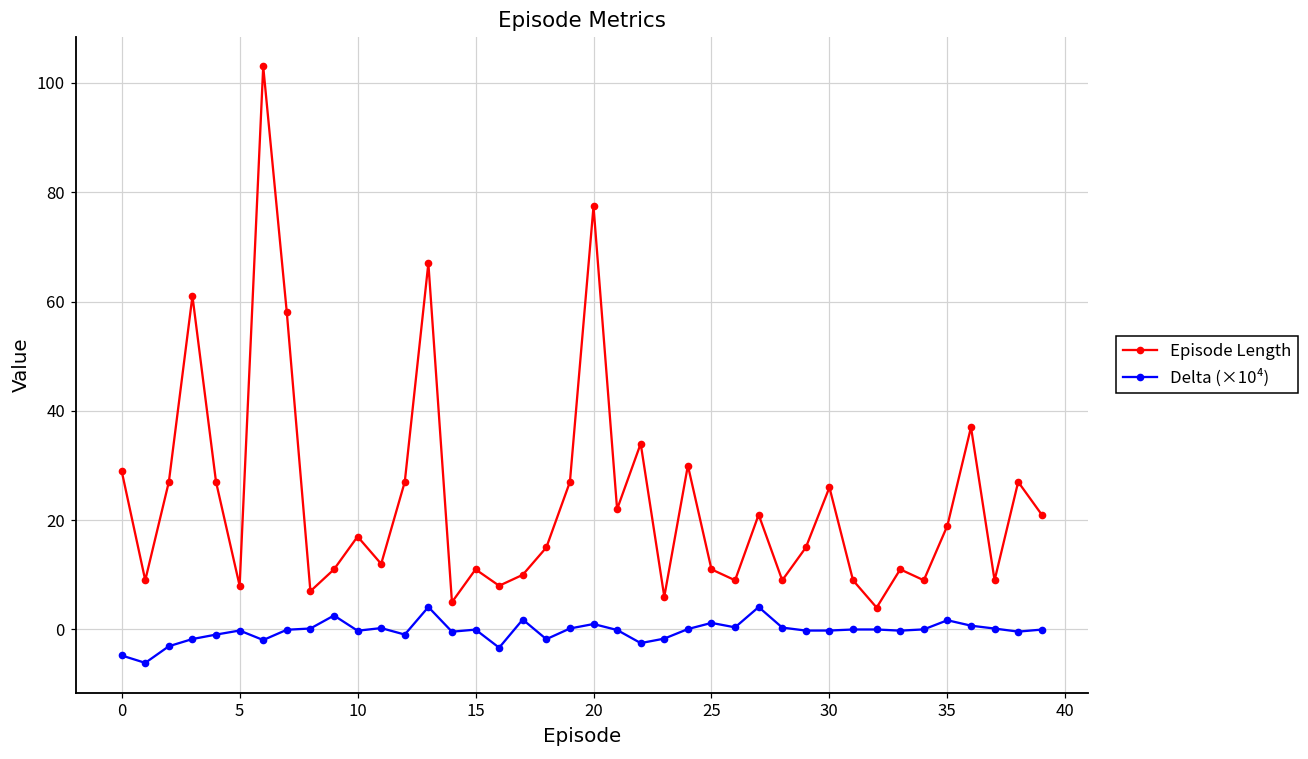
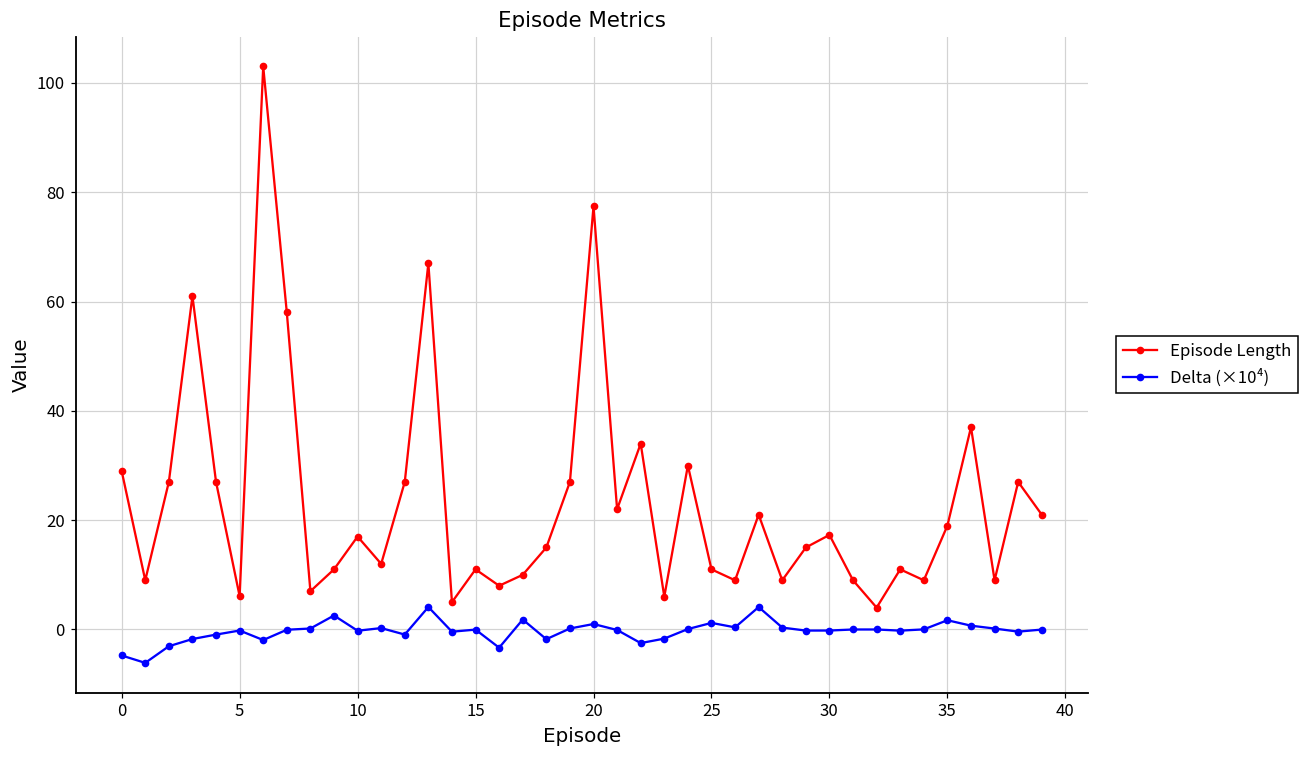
  {
    "Episode Length": {
      "0": 29,
-     "5": 8,
+     "5": 6,
      "10": 17,
      "15": 11,
      "20": 77,
      "25": 11,
-     "30": 26,
+     "30": 17,
      "35": 19
    },
    "Delta (×10⁴)": {
      "0": -5,
      "5": 0,
      "10": 0,
      "15": 0,
      "20": 1,
      "25": 1,
      "30": 0,
      "35": 2
    }
  }
